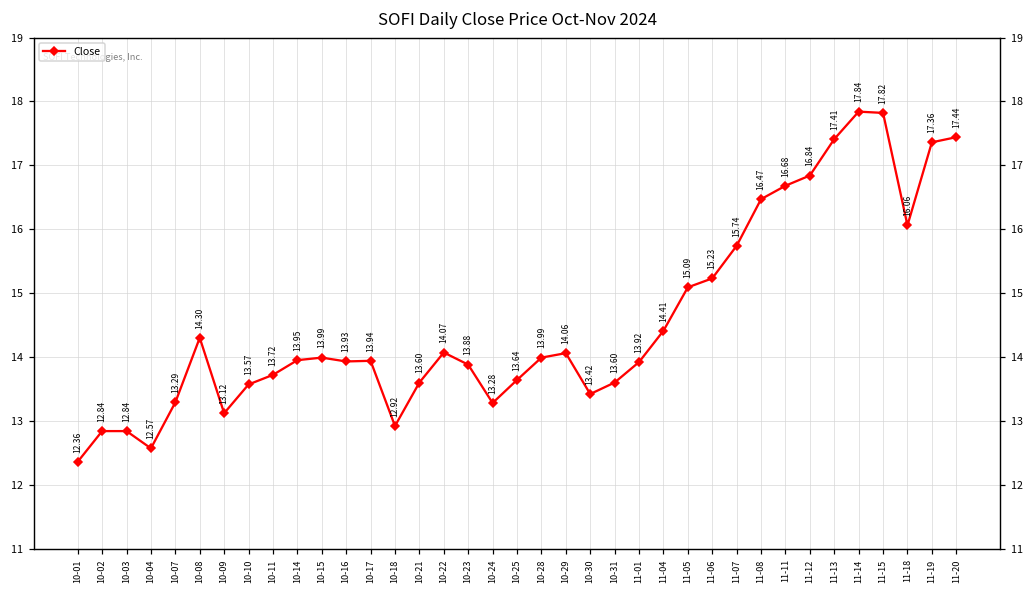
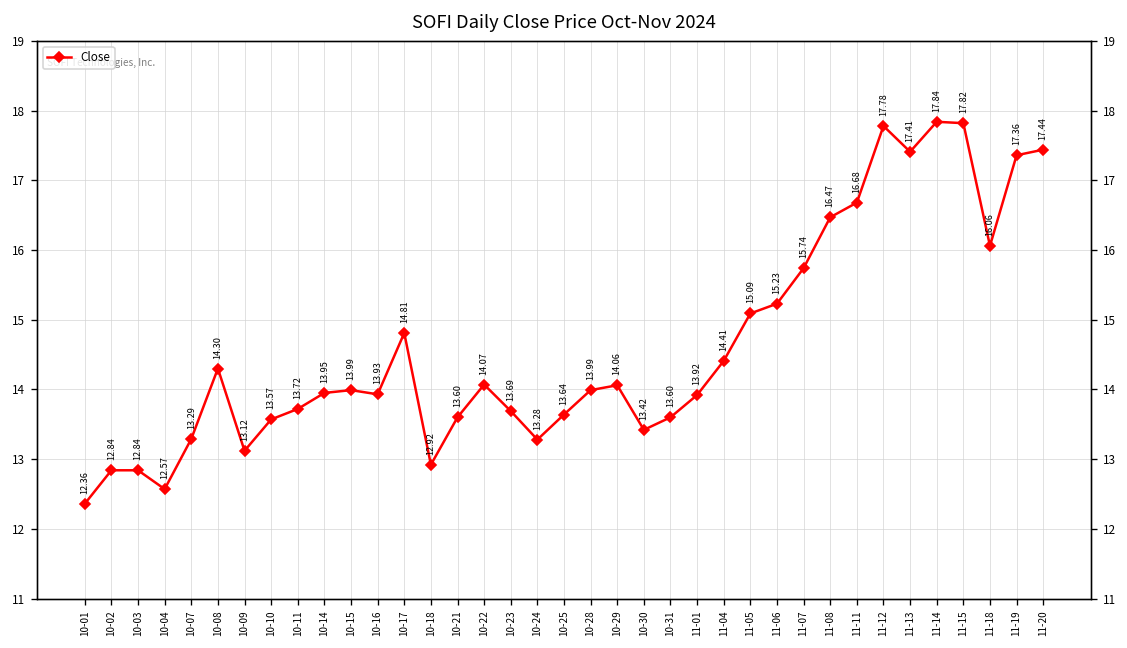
  {
    "10-01": 12.36,
    "10-02": 12.84,
    "10-03": 12.84,
    "10-04": 12.57,
    "10-07": 13.29,
    "10-08": 14.30,
    "10-09": 13.12,
    "10-10": 13.57,
    "10-11": 13.72,
    "10-14": 13.95,
    "10-15": 13.99,
    "10-16": 13.93,
-   "10-17": 13.94,
+   "10-17": 14.81,
    "10-18": 12.92,
    "10-21": 13.60,
    "10-22": 14.07,
-   "10-23": 13.88,
+   "10-23": 13.69,
    "10-24": 13.28,
    "10-25": 13.64,
    "10-28": 13.99,
    "10-29": 14.06,
    "10-30": 13.42,
    "10-31": 13.60,
    "11-01": 13.92,
    "11-04": 14.41,
    "11-05": 15.09,
    "11-06": 15.23,
    "11-07": 15.74,
    "11-08": 16.47,
    "11-11": 16.68,
-   "11-12": 16.84,
+   "11-12": 17.78,
    "11-13": 17.41,
    "11-14": 17.84,
    "11-15": 17.82,
    "11-18": 16.06,
    "11-19": 17.36,
    "11-20": 17.44
  }
